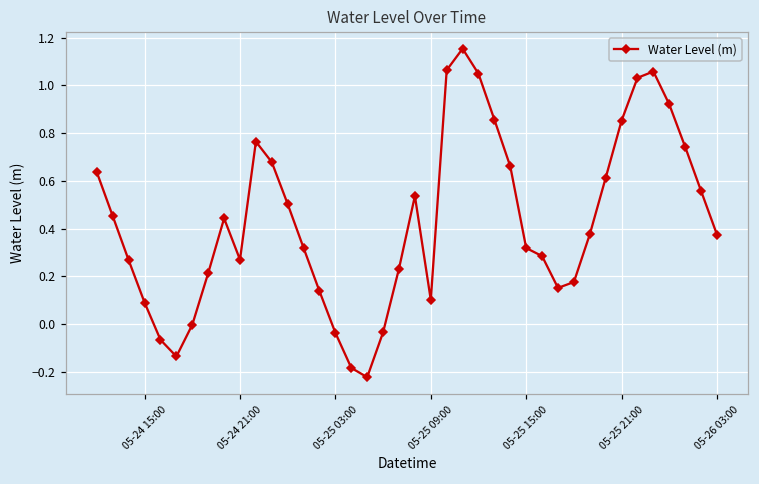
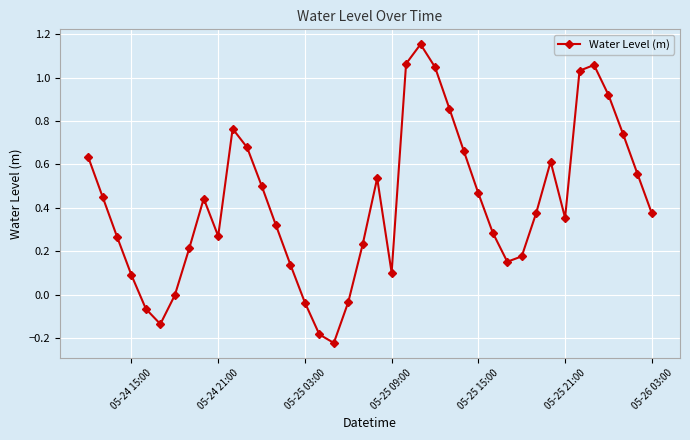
  {
    "05-24 15:00": 0.09,
    "05-24 21:00": 0.27,
    "05-25 03:00": -0.04,
    "05-25 09:00": 0.10,
-   "05-25 15:00": 0.32,
-   "05-25 21:00": 0.85,
+   "05-25 15:00": 0.47,
+   "05-25 21:00": 0.35,
    "05-26 03:00": 0.37
  }
